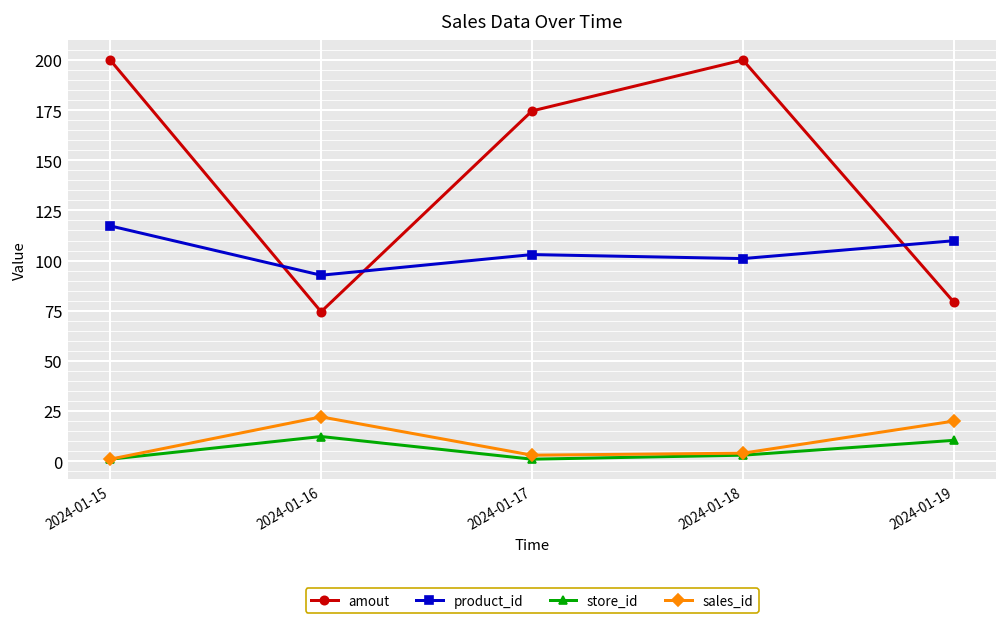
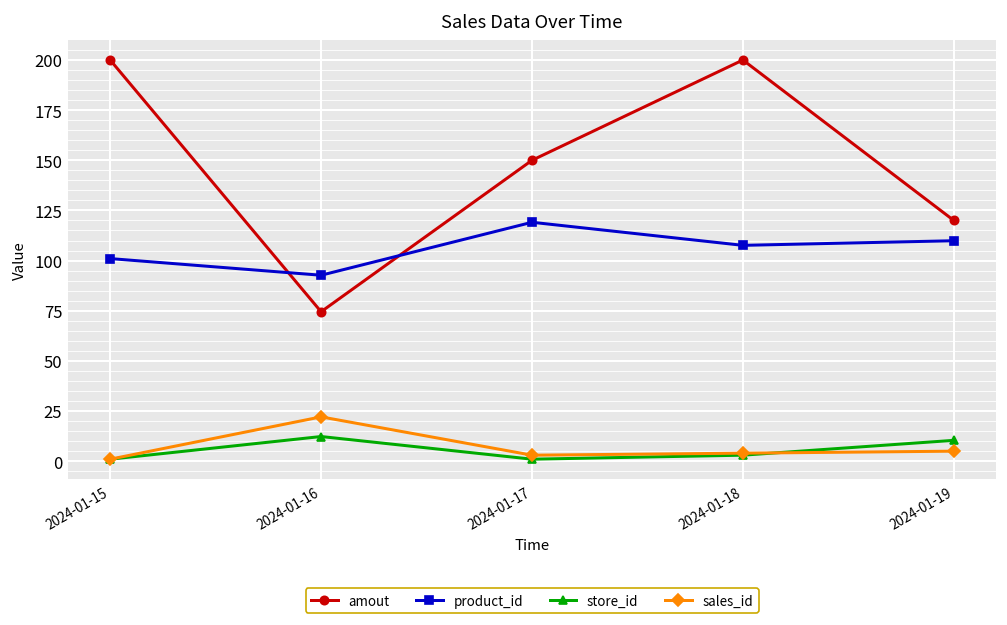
  {
    "amout": {
      "2024-01-15": 200,
      "2024-01-16": 75,
-     "2024-01-17": 175,
+     "2024-01-17": 150,
      "2024-01-18": 200,
-     "2024-01-19": 79
+     "2024-01-19": 120
    },
    "product_id": {
-     "2024-01-15": 117,
+     "2024-01-15": 101,
      "2024-01-16": 93,
-     "2024-01-17": 103,
-     "2024-01-18": 101,
+     "2024-01-17": 119,
+     "2024-01-18": 108,
      "2024-01-19": 110
    },
    "store_id": {
      "2024-01-16": 12,
      "2024-01-17": 1,
      "2024-01-19": 10
    },
    "sales_id": {
      "2024-01-16": 22,
      "2024-01-17": 3,
-     "2024-01-19": 20
+     "2024-01-19": 5
    }
  }
